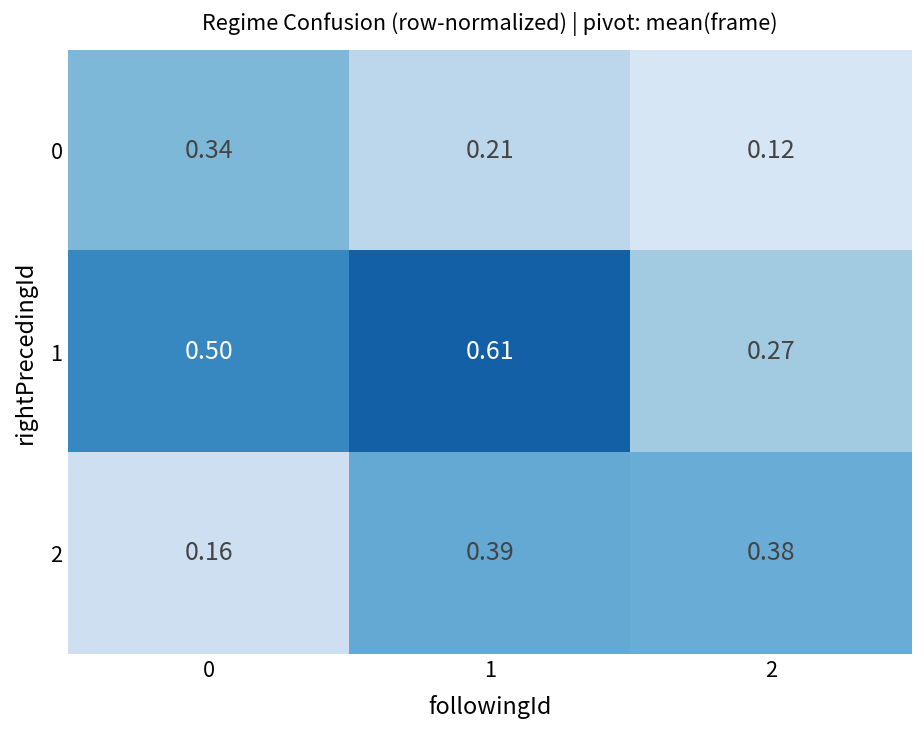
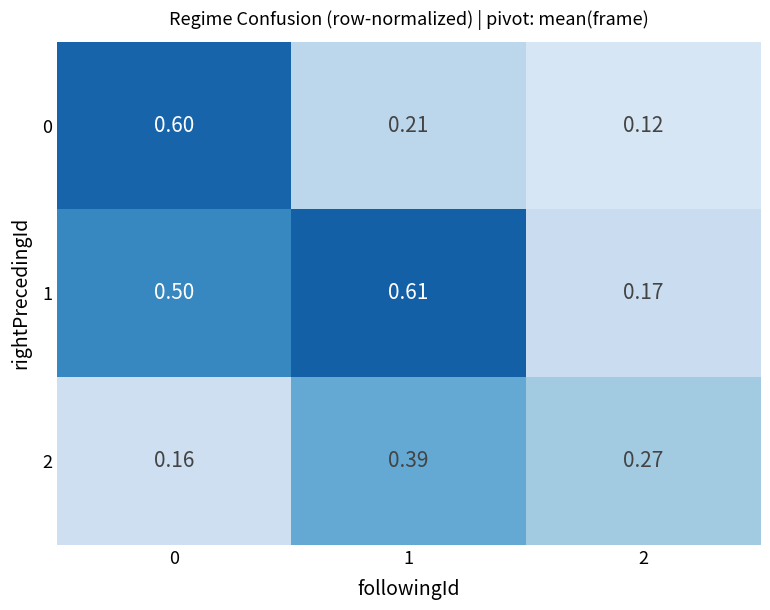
  {
    "0": {
-     "0": 0.34,
+     "0": 0.60,
      "1": 0.21,
      "2": 0.12
    },
    "1": {
      "0": 0.50,
      "1": 0.61,
-     "2": 0.27
+     "2": 0.17
    },
    "2": {
      "0": 0.16,
      "1": 0.39,
-     "2": 0.38
+     "2": 0.27
    }
  }
